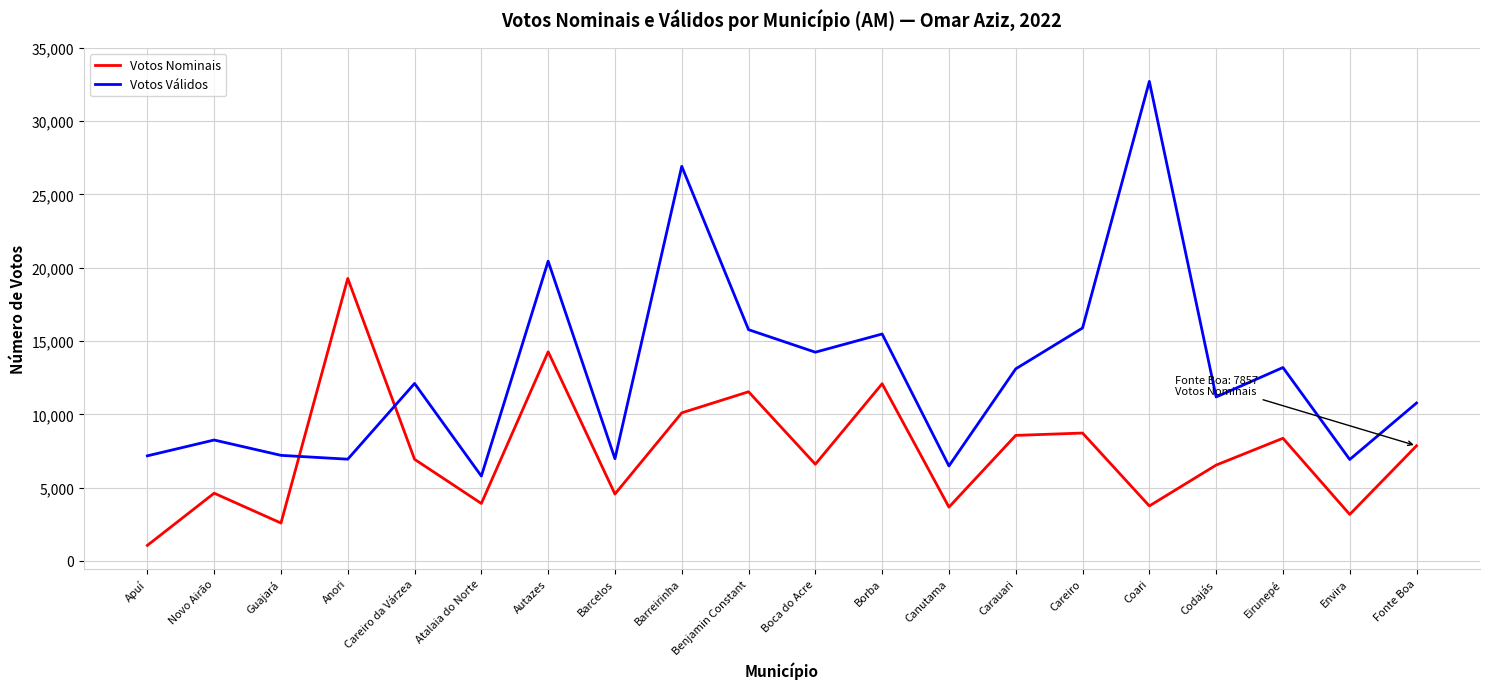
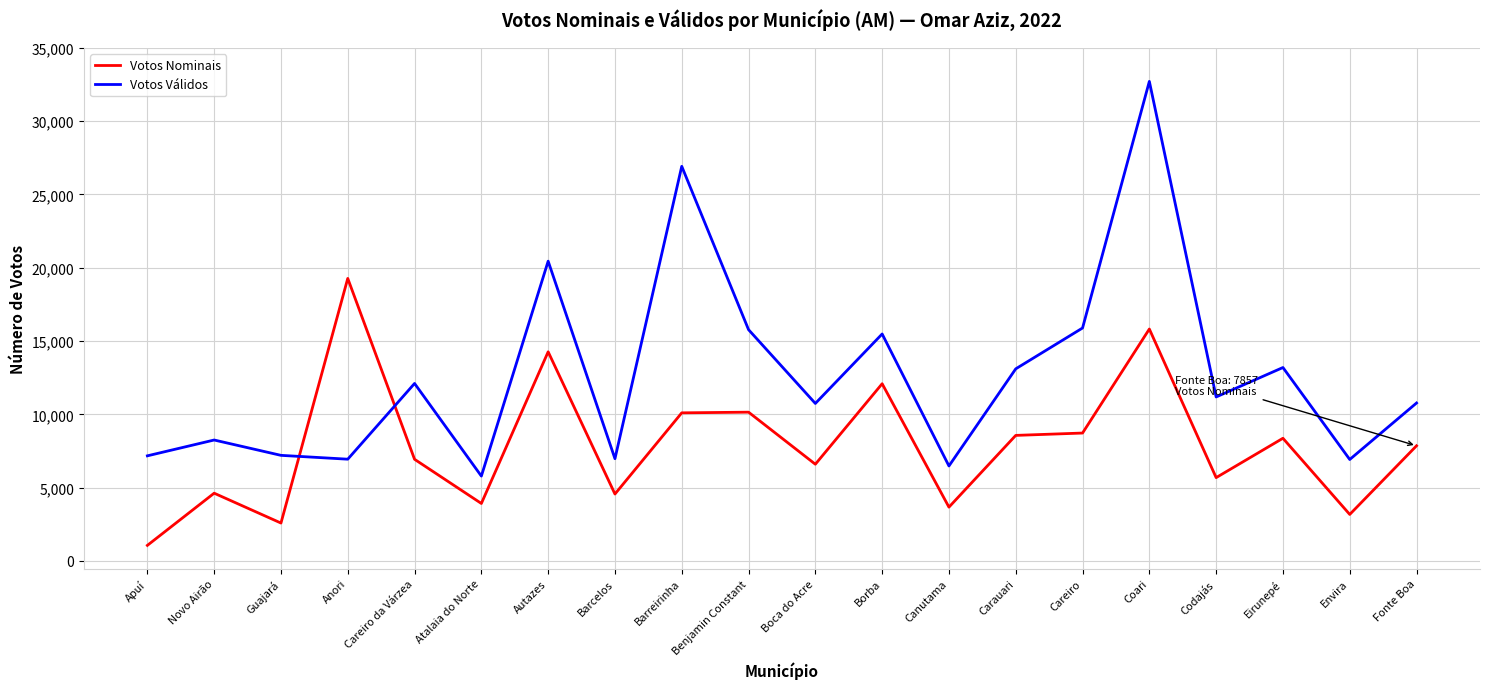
  {
    "Votos Nominais": {
      "Apuí": "1,100",
      "Novo Airão": "4,600",
      "Guajará": "2,600",
      "Anori": "19,300",
      "Careiro da Várzea": "6,900",
      "Atalaia do Norte": "3,900",
      "Autazes": "14,300",
      "Barcelos": "4,600",
      "Barreirinha": "10,100",
-     "Benjamin Constant": "11,500",
+     "Benjamin Constant": "10,200",
      "Boca do Acre": "6,600",
      "Borba": "12,100",
      "Canutama": "3,700",
      "Carauari": "8,600",
      "Careiro": "8,700",
-     "Coari": "3,800",
-     "Codajás": "6,500",
+     "Coari": "15,800",
+     "Codajás": "5,700",
      "Envira": "3,200",
      "Fonte Boa": "7,900"
    },
    "Votos Válidos": {
      "Apuí": "7,200",
      "Novo Airão": "8,300",
      "Guajará": "7,200",
      "Anori": "6,900",
      "Careiro da Várzea": "12,100",
      "Atalaia do Norte": "5,800",
      "Autazes": "20,400",
      "Barcelos": "7,000",
      "Barreirinha": "26,900",
      "Benjamin Constant": "15,800",
-     "Boca do Acre": "14,200",
+     "Boca do Acre": "10,700",
      "Borba": "15,500",
      "Canutama": "6,500",
      "Carauari": "13,100",
      "Careiro": "15,900",
      "Coari": "32,700",
      "Eirunepé": "13,200",
      "Envira": "6,900",
      "Fonte Boa": "10,800"
    }
  }
